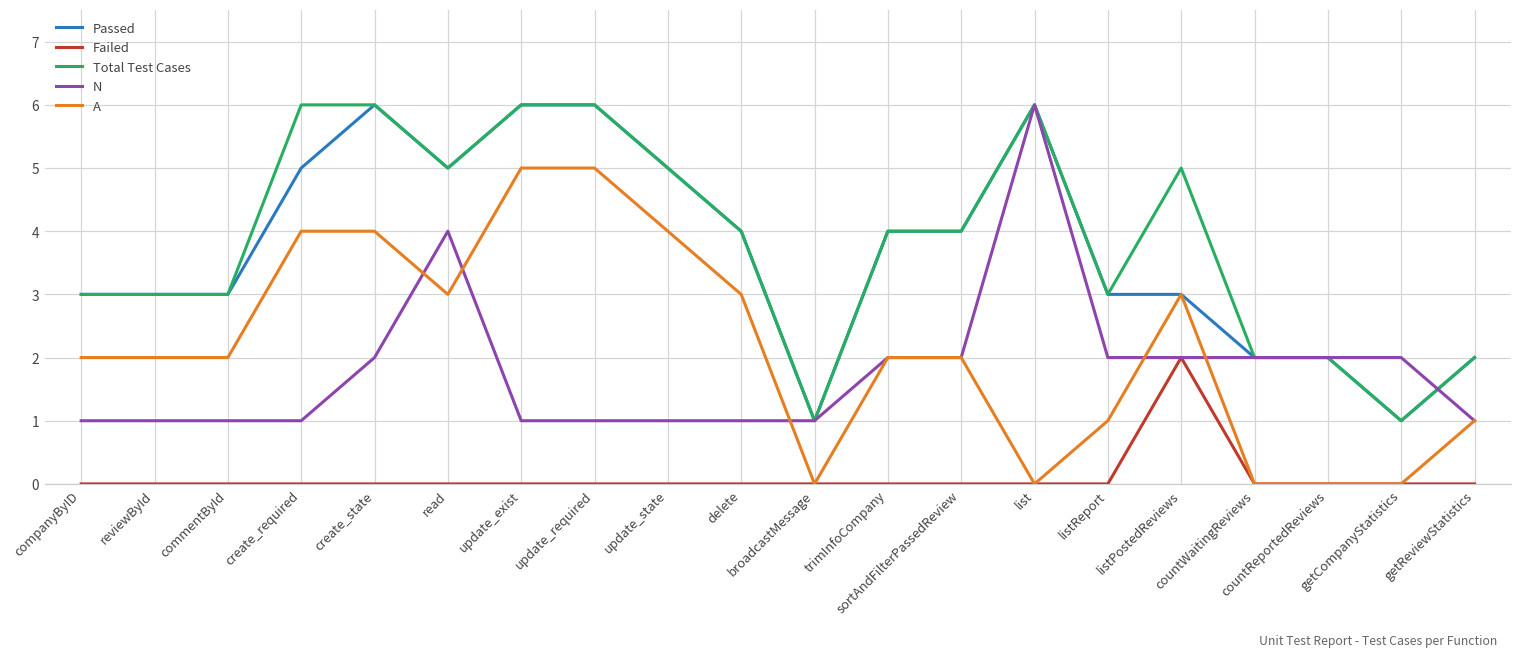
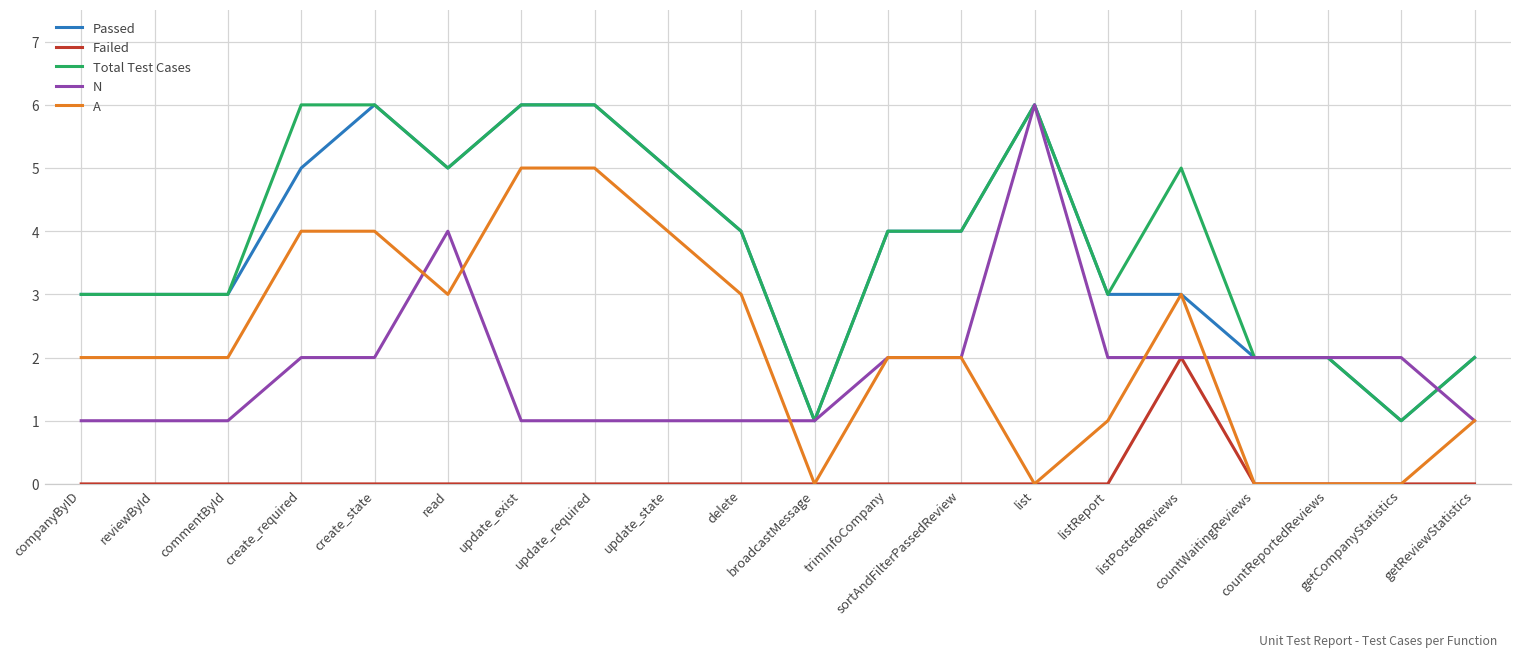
  {
    "Passed": {
      "create_required": 5
    },
    "Failed": {
      "companyByID": 0,
      "reviewById": 0,
      "commentById": 0,
      "create_required": 0,
      "create_state": 0,
      "read": 0,
      "update_exist": 0,
      "update_required": 0,
      "update_state": 0,
      "delete": 0,
      "trimInfoCompany": 0,
      "sortAndFilterPassedReview": 0,
      "listReport": 0,
      "getReviewStatistics": 0
    },
    "Total Test Cases": {
      "create_required": 6,
      "listPostedReviews": 5
    },
    "N": {
      "companyByID": 1,
      "reviewById": 1,
      "commentById": 1,
-     "create_required": 1,
+     "create_required": 2,
      "create_state": 2,
      "read": 4,
      "update_exist": 1,
      "update_required": 1,
      "update_state": 1,
      "delete": 1,
      "listReport": 2,
      "getCompanyStatistics": 2
    },
    "A": {
      "companyByID": 2,
      "reviewById": 2,
      "commentById": 2,
      "create_required": 4,
      "create_state": 4,
      "read": 3,
      "update_exist": 5,
      "update_required": 5,
      "update_state": 4,
      "delete": 3,
      "listReport": 1
    }
  }
